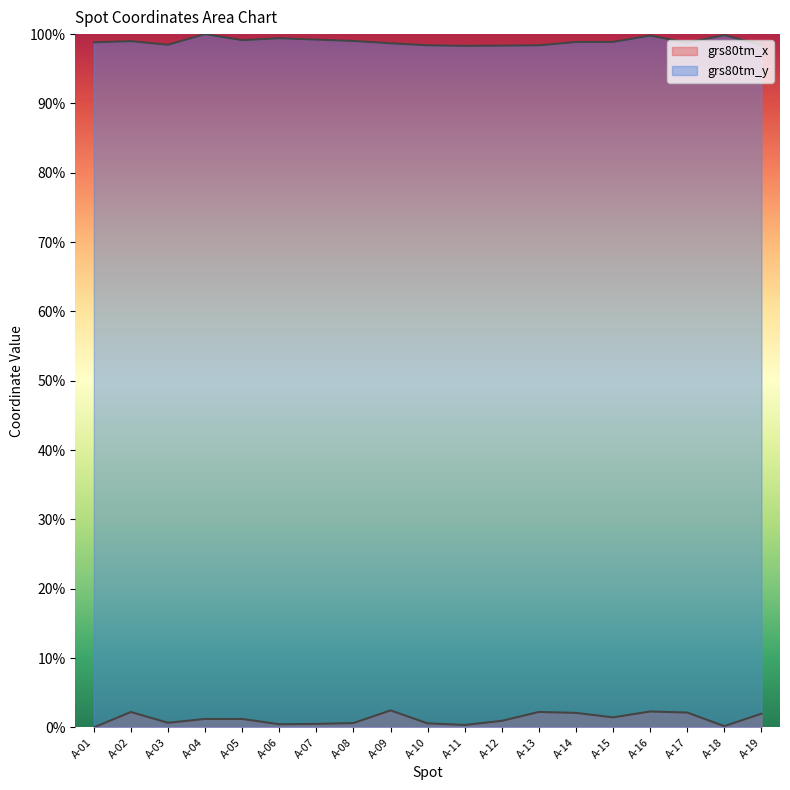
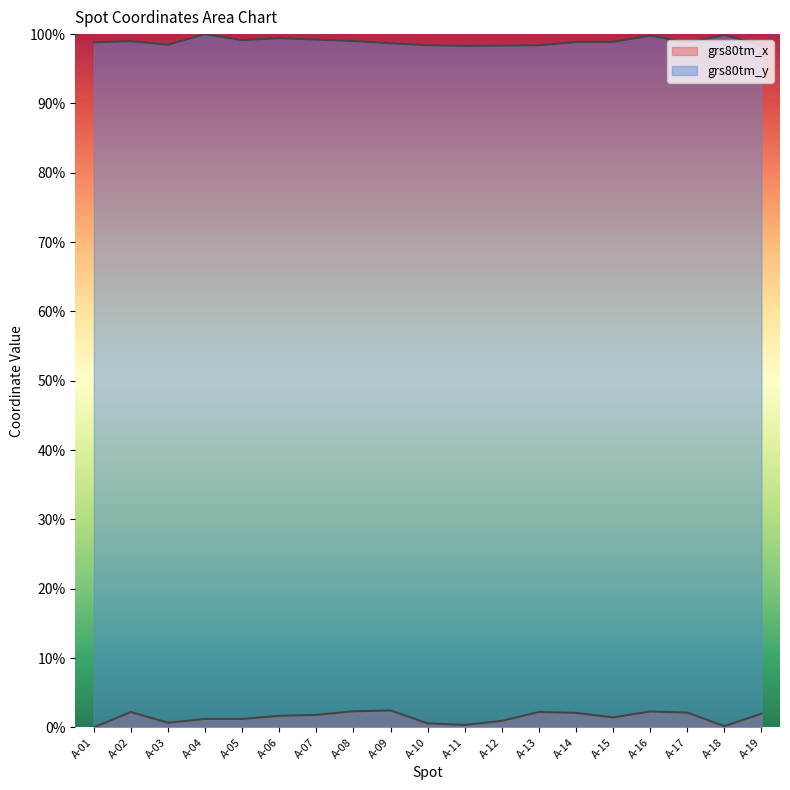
  {
    "grs80tm_x": {
      "A-01": "0%",
      "A-02": "2%",
      "A-03": "1%",
      "A-04": "1%",
      "A-05": "1%",
-     "A-06": "0%",
-     "A-07": "1%",
-     "A-08": "1%",
+     "A-06": "2%",
+     "A-07": "2%",
+     "A-08": "2%",
      "A-09": "2%",
      "A-10": "1%",
      "A-11": "0%",
      "A-12": "1%",
      "A-13": "2%",
      "A-14": "2%",
      "A-15": "1%",
      "A-16": "2%",
      "A-17": "2%",
      "A-18": "0%",
      "A-19": "2%"
    },
    "grs80tm_y": {
      "A-01": "99%",
      "A-02": "99%",
      "A-03": "98%",
      "A-04": "100%",
      "A-05": "99%",
      "A-06": "99%",
      "A-07": "99%",
      "A-08": "99%",
      "A-09": "99%",
      "A-10": "98%",
      "A-11": "98%",
      "A-12": "98%",
      "A-13": "98%",
      "A-14": "99%",
      "A-15": "99%",
      "A-16": "100%",
      "A-18": "100%"
    }
  }
